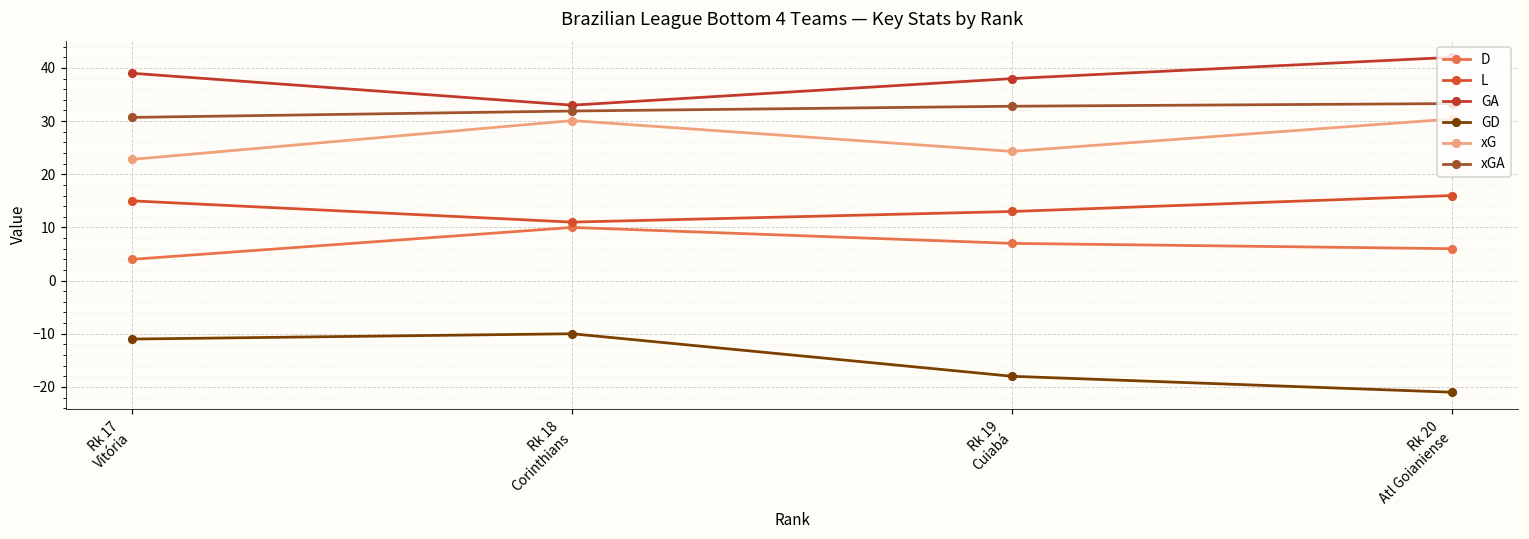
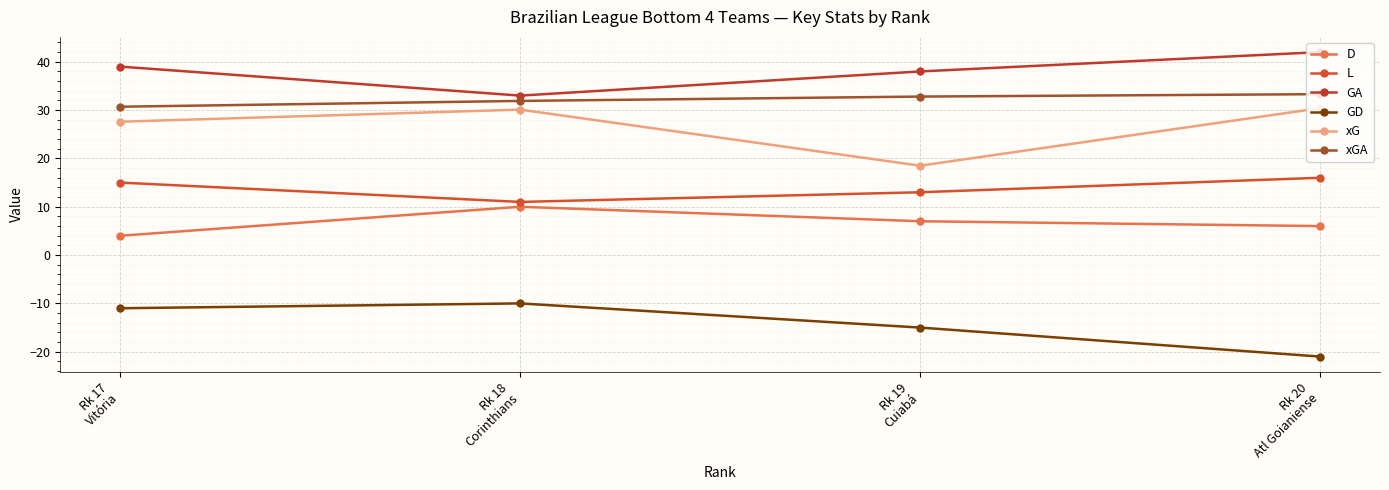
  {
    "GD": {
      "Rk 17 Vitória": -11,
      "Rk 18 Corinthians": -10,
-     "Rk 19 Cuiabá": -18,
+     "Rk 19 Cuiabá": -15,
      "Rk 20 Atl Goianiense": -21
    },
    "xG": {
-     "Rk 17 Vitória": 23,
+     "Rk 17 Vitória": 28,
      "Rk 18 Corinthians": 30,
-     "Rk 19 Cuiabá": 24
+     "Rk 19 Cuiabá": 19
    }
  }
